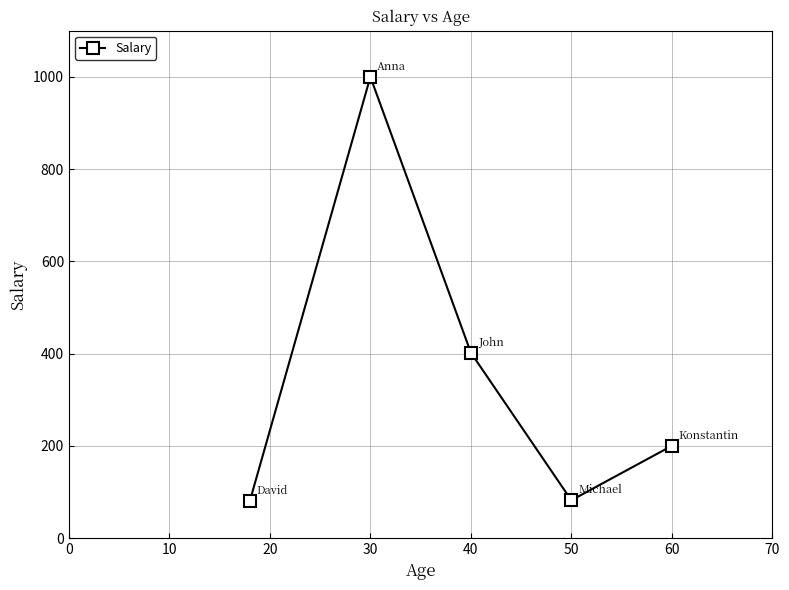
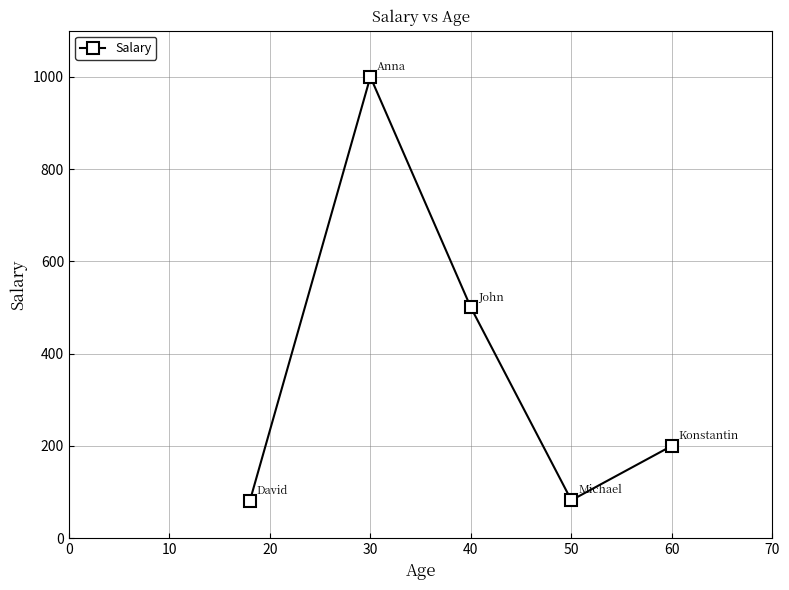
  {
    "30": 1000,
-   "40": 400,
+   "40": 500,
    "50": 80,
    "60": 200
  }
